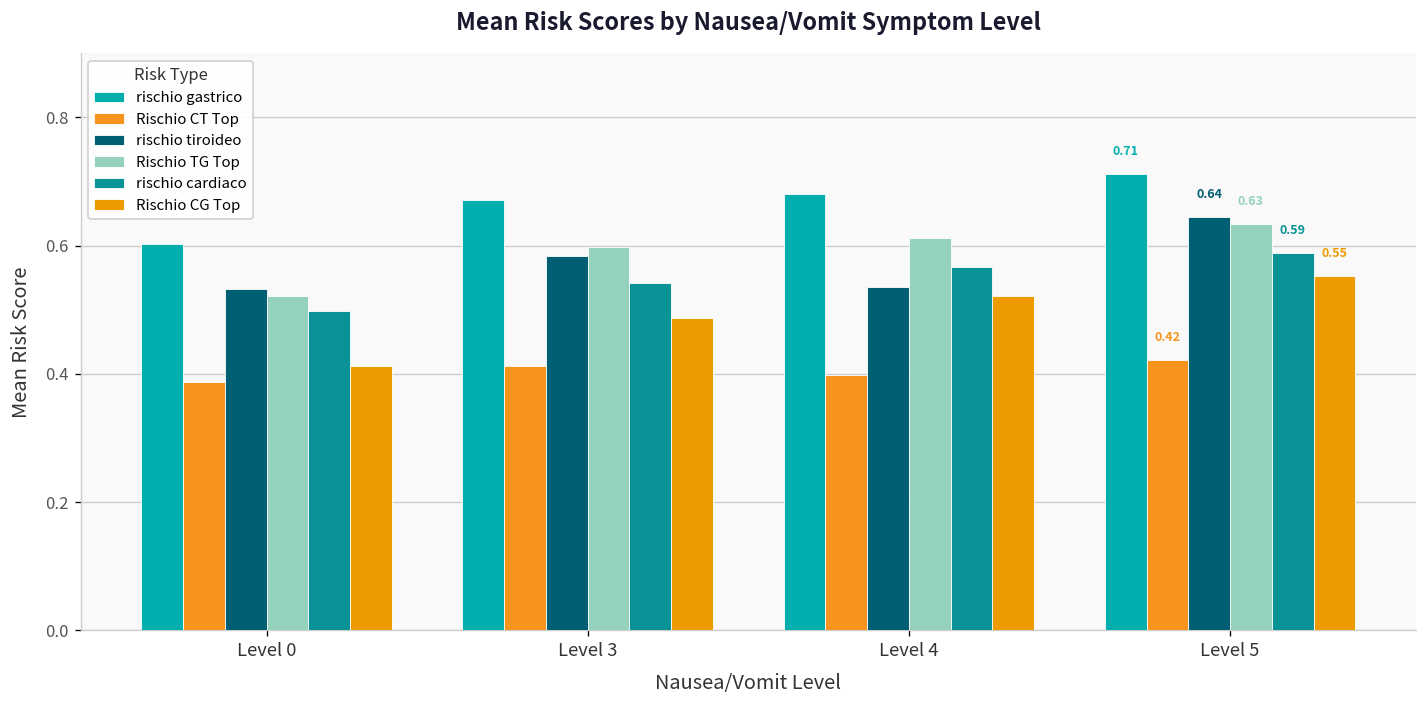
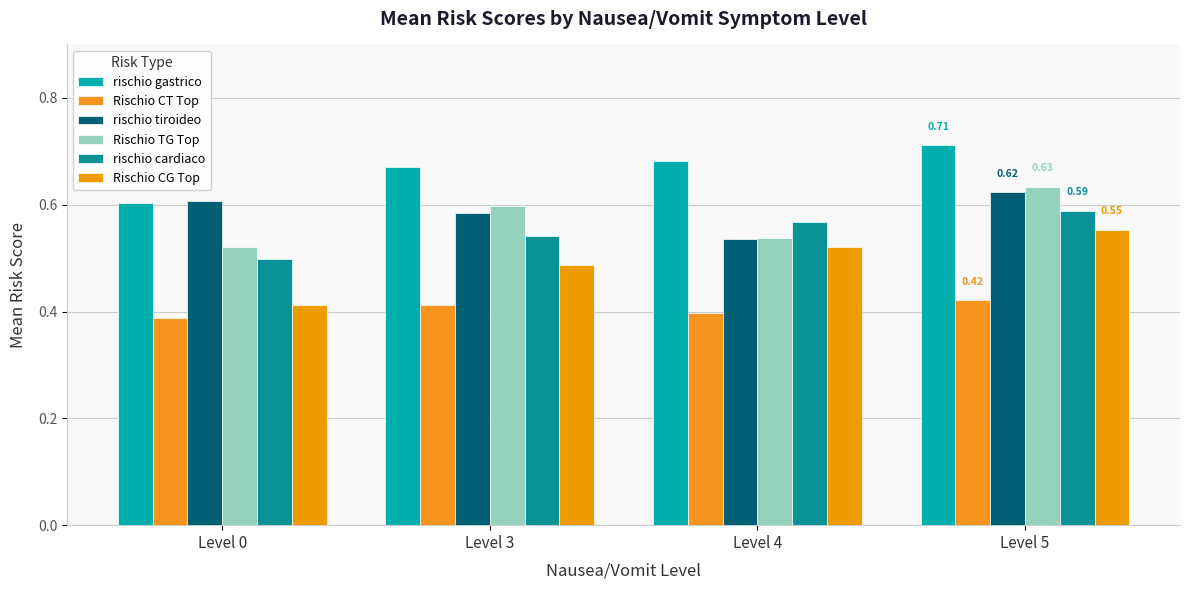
  {
    "rischio tiroideo": {
-     "Level 0": 0.53,
-     "Level 5": 0.64
+     "Level 0": 0.61,
+     "Level 5": 0.62
    },
    "Rischio TG Top": {
      "Level 0": 0.52,
      "Level 3": 0.60,
-     "Level 4": 0.61
+     "Level 4": 0.54
    }
  }
